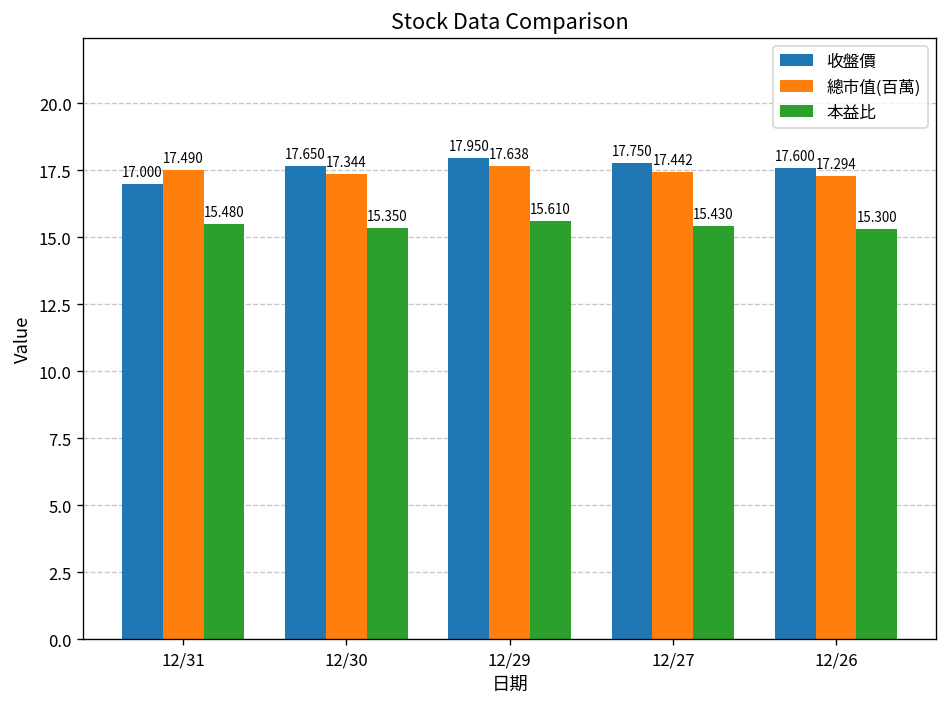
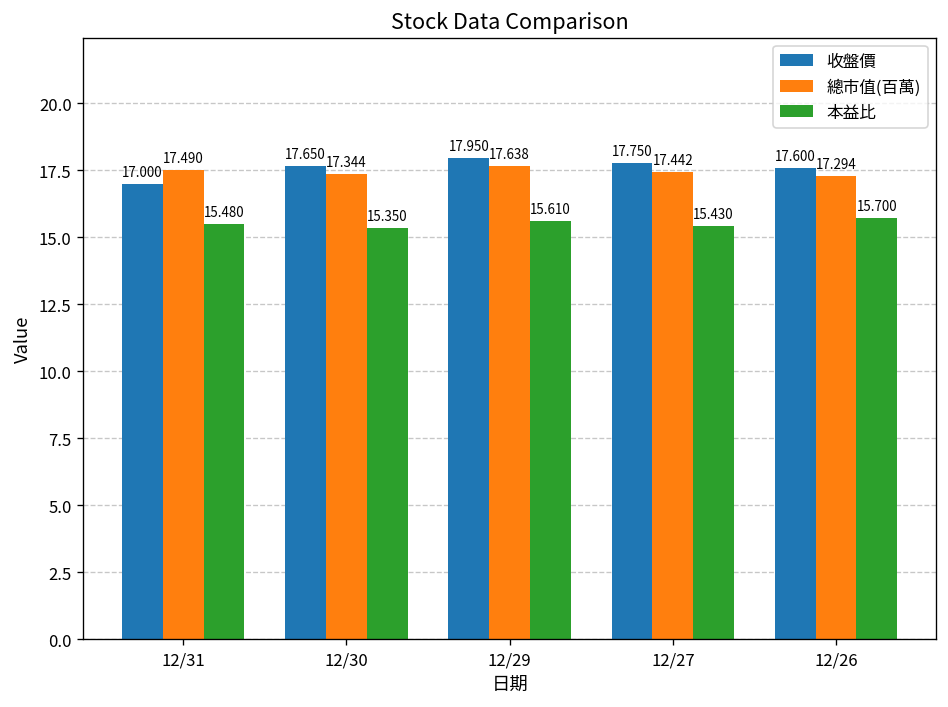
  {
    "收盤價": {
      "12/31": 17.000,
      "12/30": 17.650,
      "12/29": 17.950,
      "12/27": 17.750,
      "12/26": 17.600
    },
    "總市值(百萬)": {
      "12/31": 17.490,
      "12/30": 17.344,
      "12/29": 17.638,
      "12/27": 17.442,
      "12/26": 17.294
    },
    "本益比": {
      "12/31": 15.480,
      "12/30": 15.350,
      "12/29": 15.610,
      "12/27": 15.430,
-     "12/26": 15.300
+     "12/26": 15.700
    }
  }
